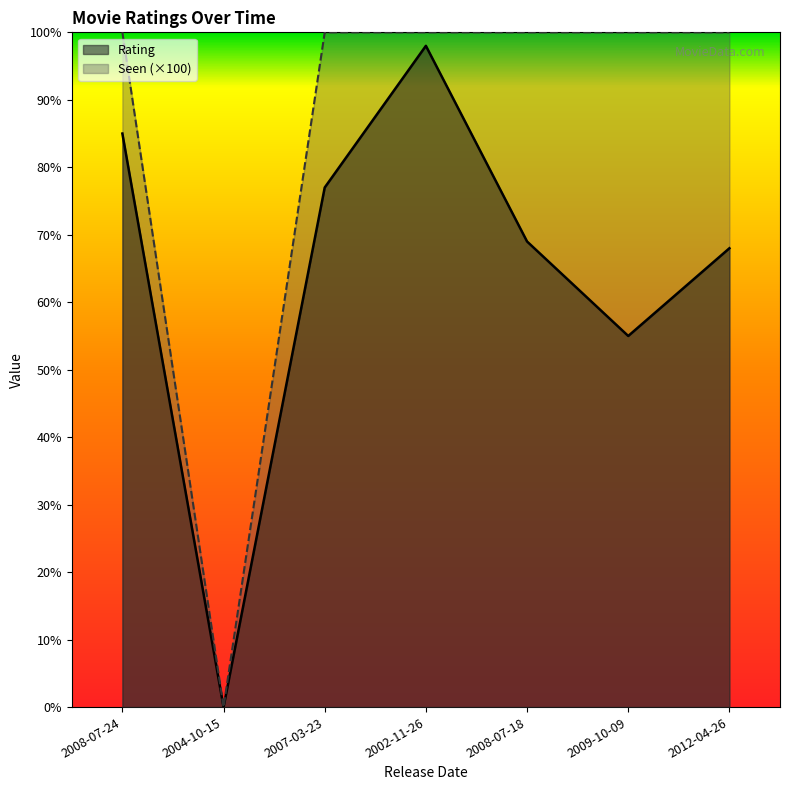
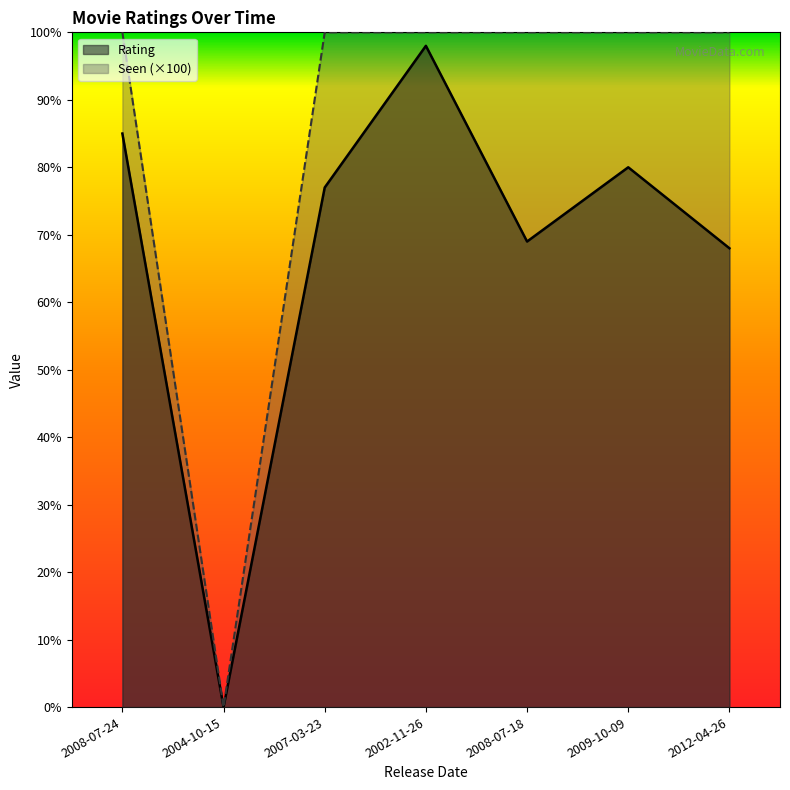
  {
    "Rating": {
      "2008-07-24": "85%",
      "2007-03-23": "77%",
      "2002-11-26": "98%",
      "2008-07-18": "69%",
-     "2009-10-09": "55%",
+     "2009-10-09": "80%",
      "2012-04-26": "68%"
    },
    "Seen (×100)": {
      "2008-07-24": "100%",
      "2007-03-23": "100%",
      "2002-11-26": "100%",
      "2008-07-18": "100%",
      "2009-10-09": "100%",
      "2012-04-26": "100%"
    }
  }
